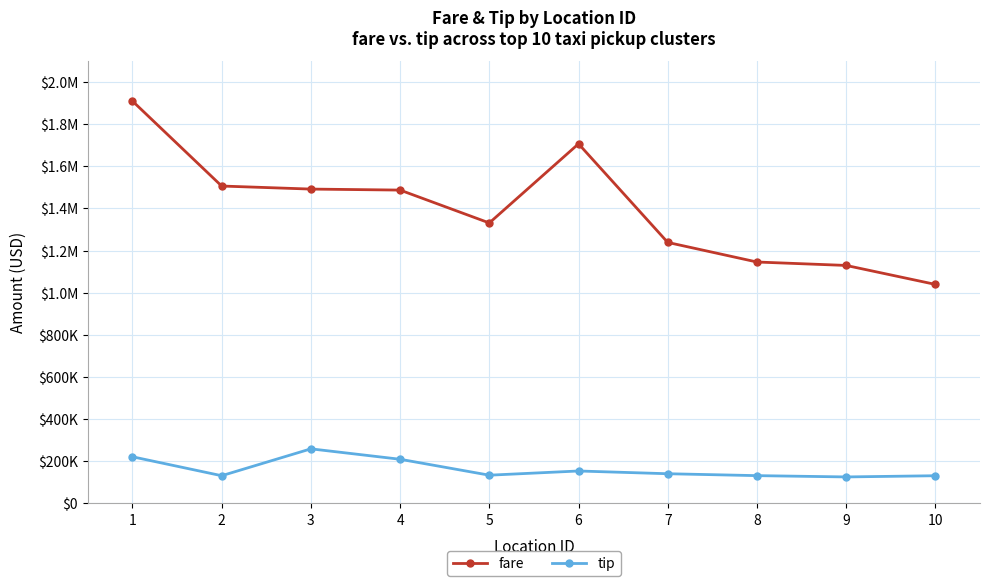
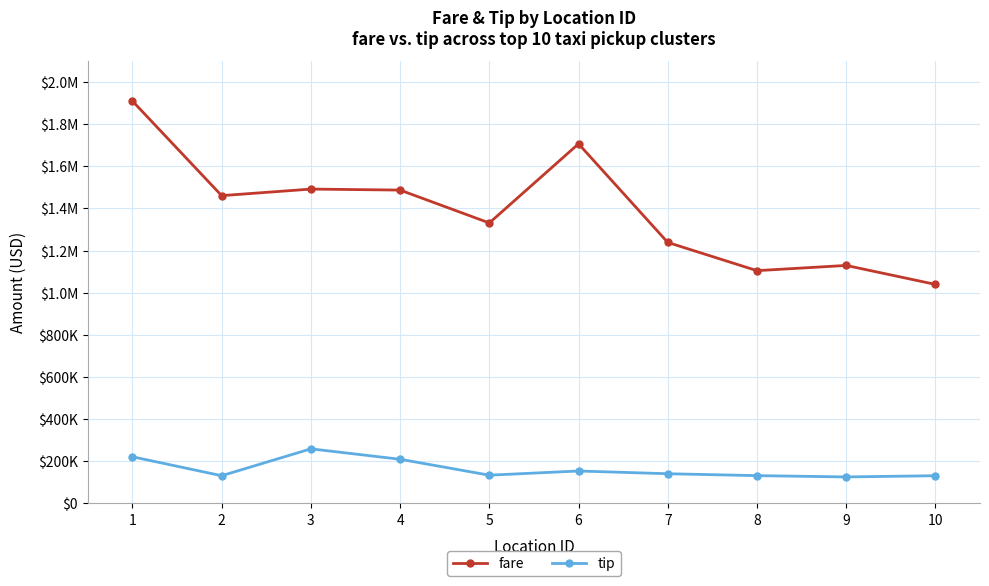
  {
    "fare": {
      "1": "$1910000",
-     "2": "$1510000",
+     "2": "$1460000",
      "3": "$1490000",
      "4": "$1490000",
      "5": "$1330000",
      "6": "$1710000",
      "7": "$1240000",
-     "8": "$1150000",
+     "8": "$1100000",
      "9": "$1130000",
      "10": "$1040000"
    },
    "tip": {
      "1": "$220000",
      "2": "$130000",
      "3": "$260000",
      "4": "$210000",
      "5": "$130000",
      "6": "$150000",
      "7": "$140000",
      "8": "$130000",
      "9": "$130000",
      "10": "$130000"
    }
  }
